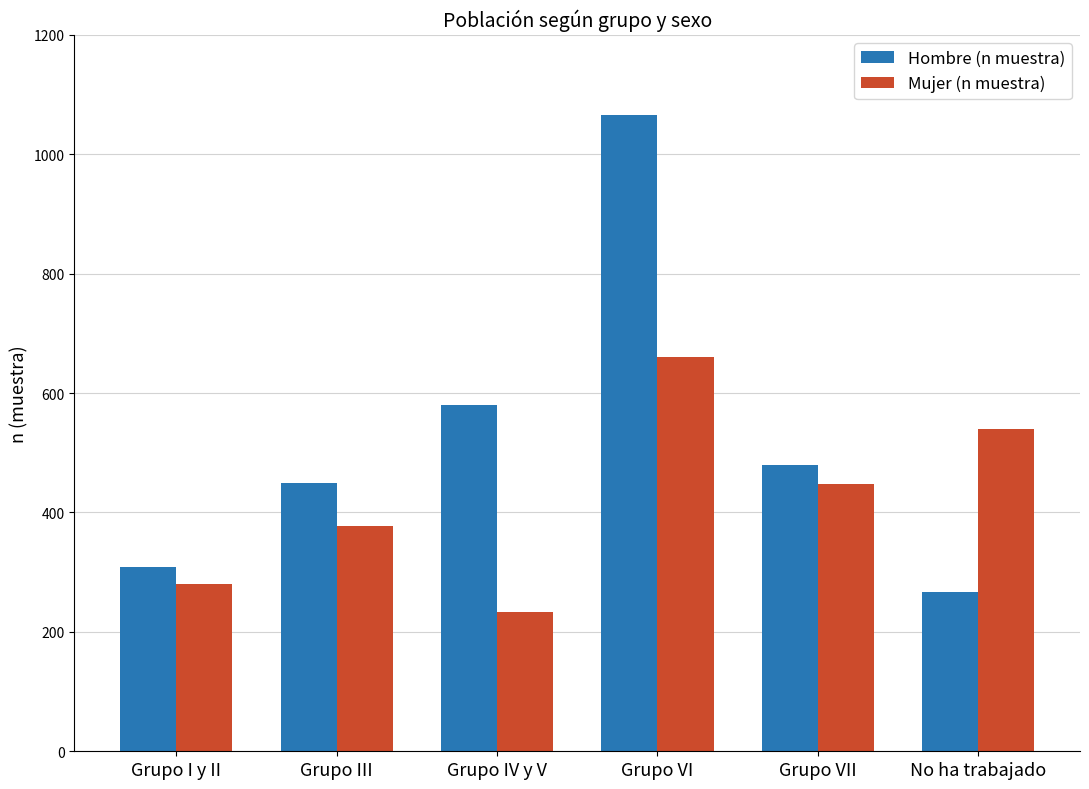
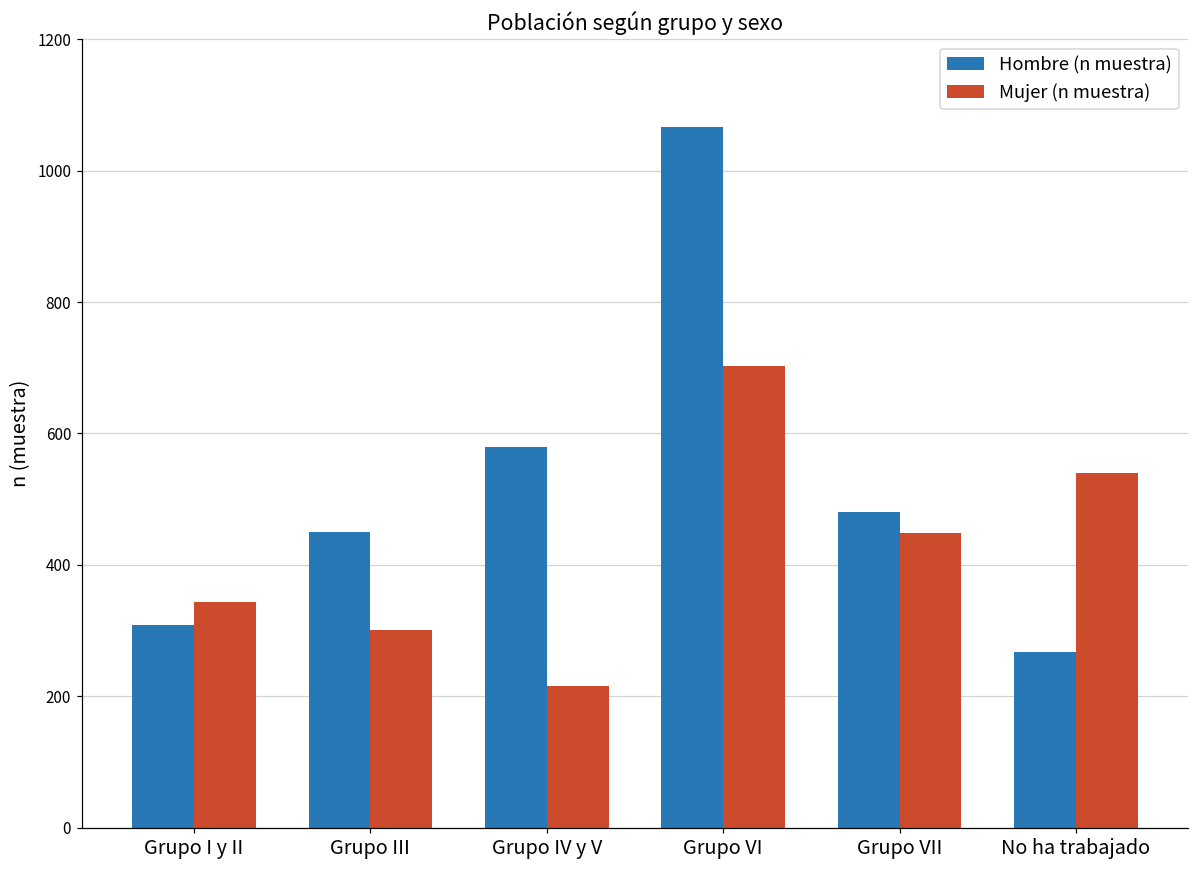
  {
    "Hombre (n muestra)": {
      "Grupo I y II": 310,
      "Grupo III": 450,
      "Grupo IV y V": 580,
      "Grupo VI": 1070,
      "Grupo VII": 480,
      "No ha trabajado": 270
    },
    "Mujer (n muestra)": {
-     "Grupo I y II": 280,
-     "Grupo III": 380,
-     "Grupo IV y V": 230,
-     "Grupo VI": 660,
+     "Grupo I y II": 340,
+     "Grupo III": 300,
+     "Grupo IV y V": 220,
+     "Grupo VI": 700,
      "Grupo VII": 450,
      "No ha trabajado": 540
    }
  }
